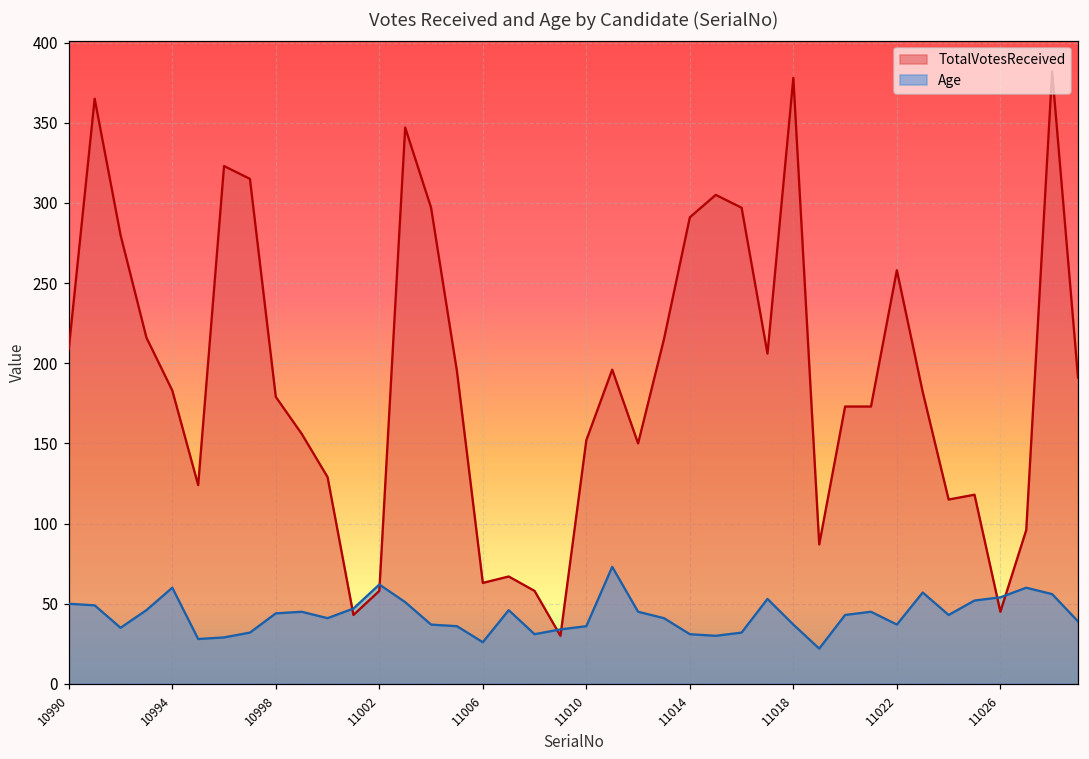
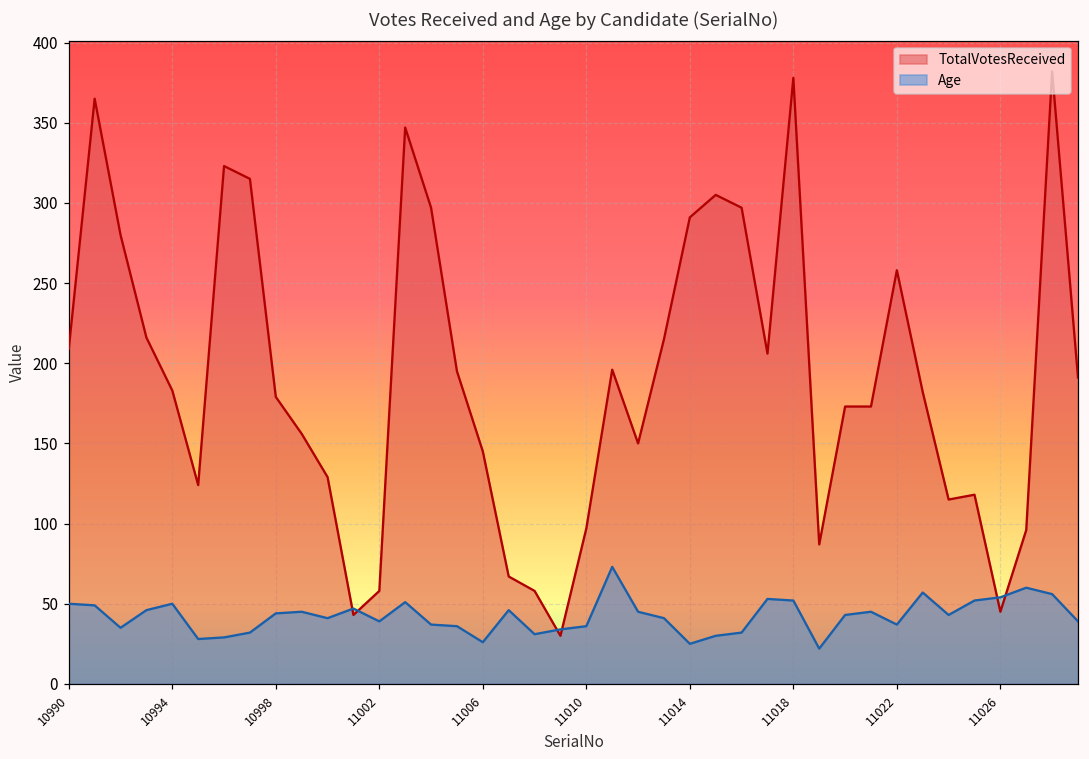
  {
    "TotalVotesReceived": {
      "10990": 209,
      "10994": 183,
      "10998": 179,
      "11002": 58,
-     "11006": 63,
-     "11010": 152,
+     "11006": 145,
+     "11010": 97,
      "11014": 291,
      "11018": 378,
      "11022": 258,
      "11026": 45
    },
    "Age": {
      "10990": 50,
-     "10994": 60,
+     "10994": 50,
      "10998": 44,
-     "11002": 62,
+     "11002": 39,
      "11006": 26,
      "11010": 36,
-     "11014": 31,
-     "11018": 37,
+     "11014": 25,
+     "11018": 52,
      "11022": 37,
      "11026": 54
    }
  }
